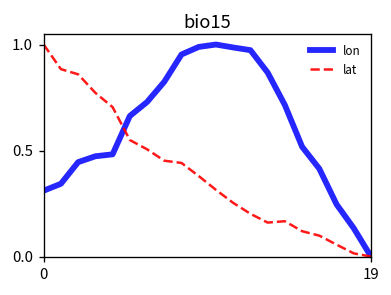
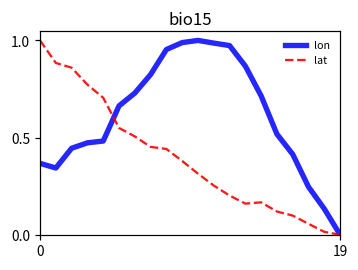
  {
    "lon": {
-     "0": 0.31
+     "0": 0.37
    },
    "lat": {
      "0": 1.00
    }
  }
